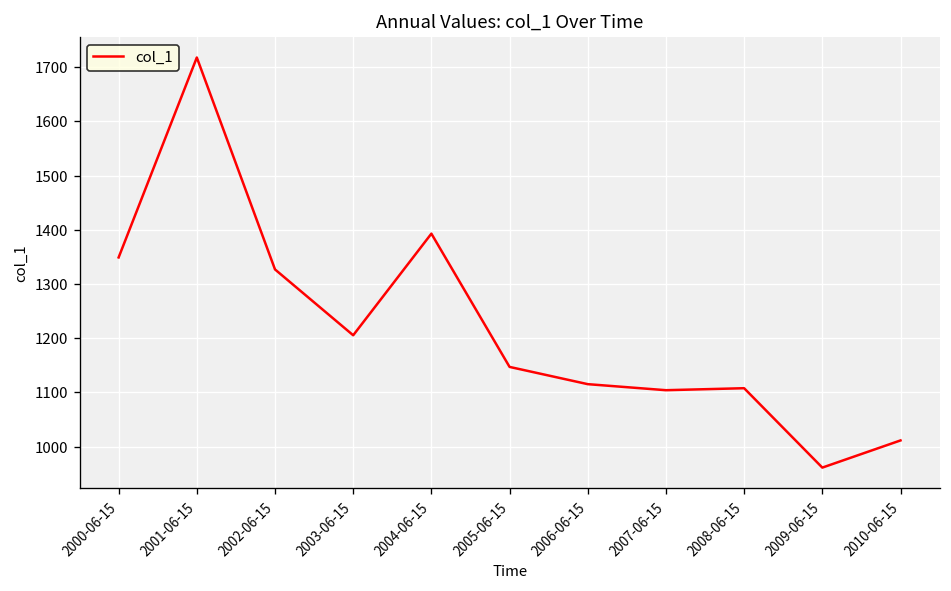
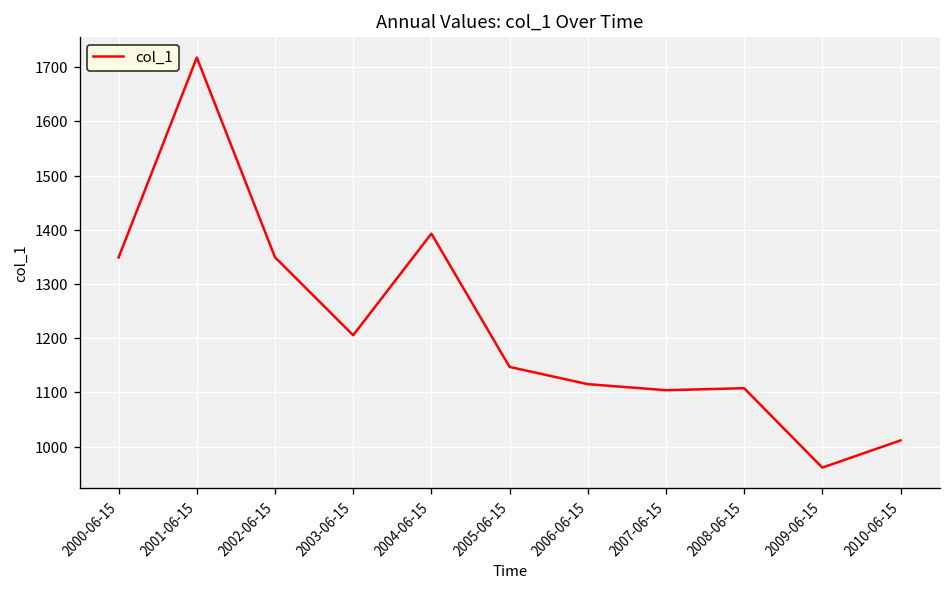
  {
    "2000-06-15": 1350,
    "2001-06-15": 1720,
-   "2002-06-15": 1330,
+   "2002-06-15": 1350,
    "2003-06-15": 1210,
    "2004-06-15": 1390,
    "2005-06-15": 1150,
    "2006-06-15": 1120,
    "2007-06-15": 1100,
    "2008-06-15": 1110,
    "2009-06-15": 960,
    "2010-06-15": 1010
  }
